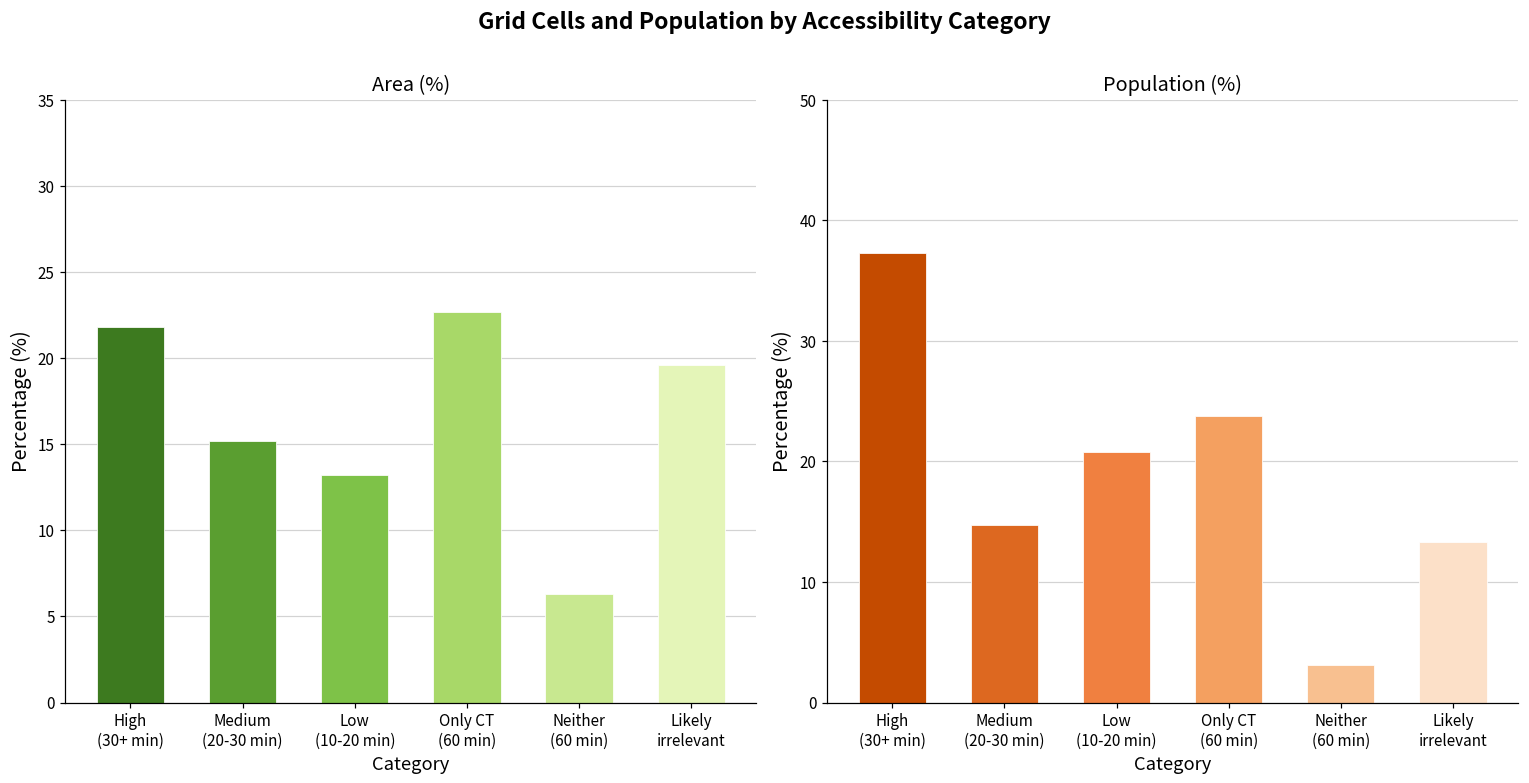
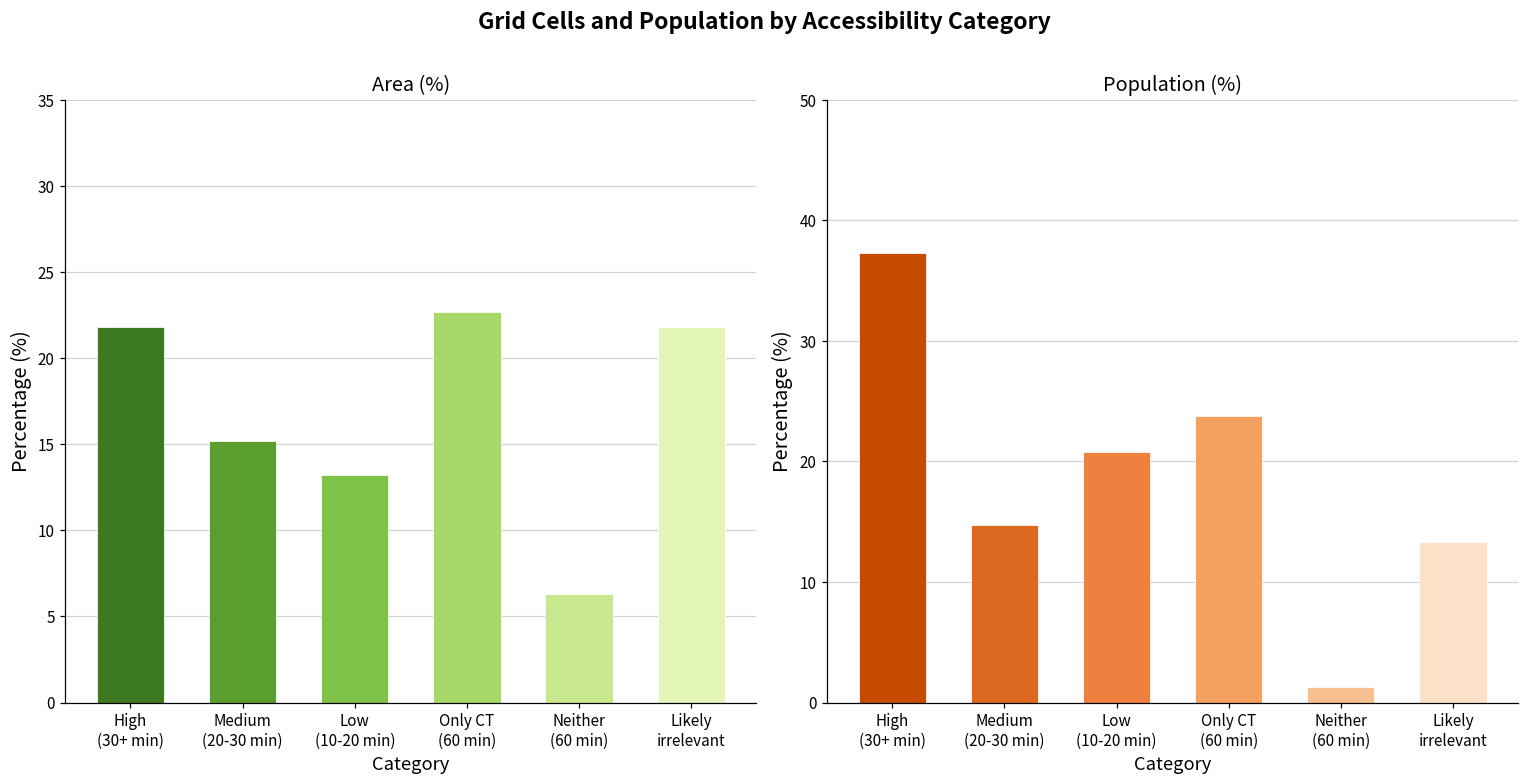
  {
    "Area (%)": {
      "High (30+ min)": 21.8,
      "Medium (20-30 min)": 15.2,
      "Low (10-20 min)": 13.2,
      "Only CT (60 min)": 22.7,
      "Neither (60 min)": 6.3,
-     "Likely irrelevant": 19.6
+     "Likely irrelevant": 21.8
    },
    "Population (%)": {
      "High (30+ min)": 37.3,
      "Medium (20-30 min)": 14.7,
      "Low (10-20 min)": 20.8,
      "Only CT (60 min)": 23.8,
-     "Neither (60 min)": 3.1,
+     "Neither (60 min)": 1.3,
      "Likely irrelevant": 13.3
    }
  }
